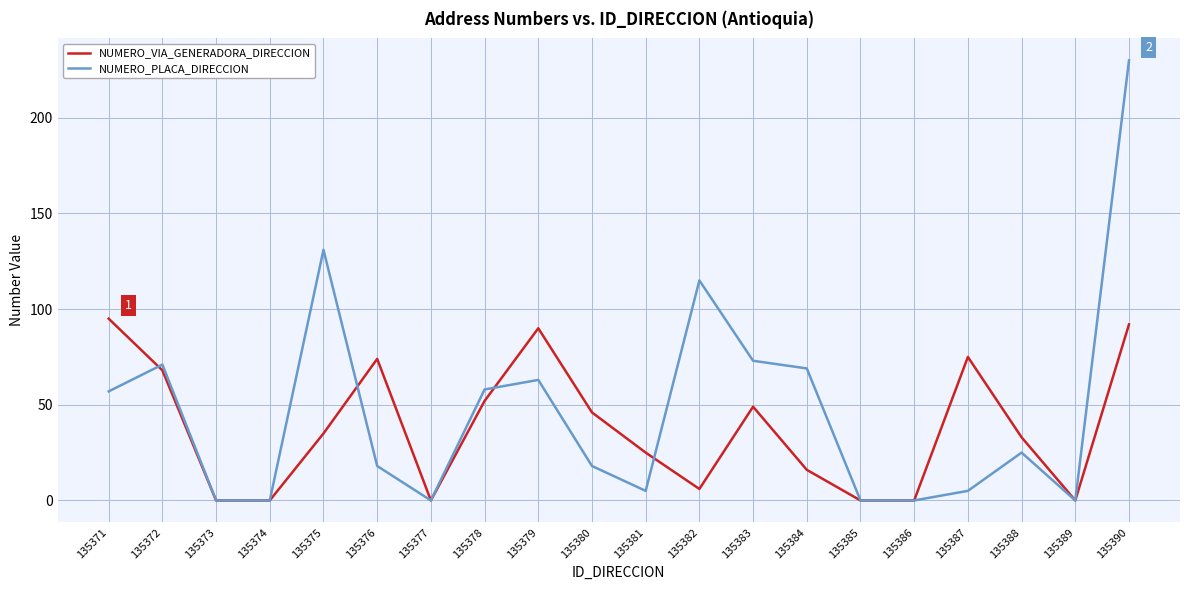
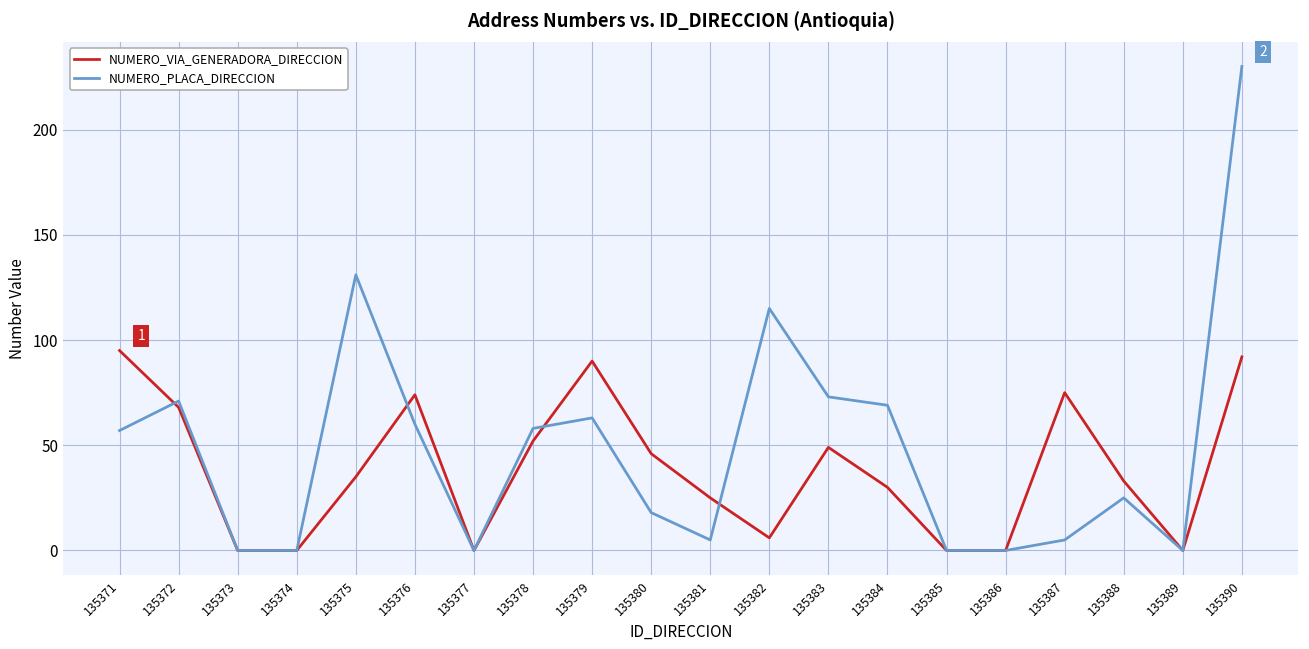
  {
    "NUMERO_VIA_GENERADORA_DIRECCION": {
      "135372": 68,
      "135375": 35,
      "135376": 74,
      "135378": 52,
      "135379": 90,
      "135380": 46,
      "135381": 25,
      "135382": 6,
      "135383": 49,
-     "135384": 16,
+     "135384": 30,
      "135387": 75,
      "135388": 33,
      "135390": 92
    },
    "NUMERO_PLACA_DIRECCION": {
      "135371": 57,
      "135372": 71,
      "135375": 131,
-     "135376": 18,
+     "135376": 60,
      "135378": 58,
      "135379": 63,
      "135380": 18,
      "135381": 5,
      "135382": 115,
      "135383": 73,
      "135384": 69,
      "135387": 5,
      "135388": 25
    }
  }
